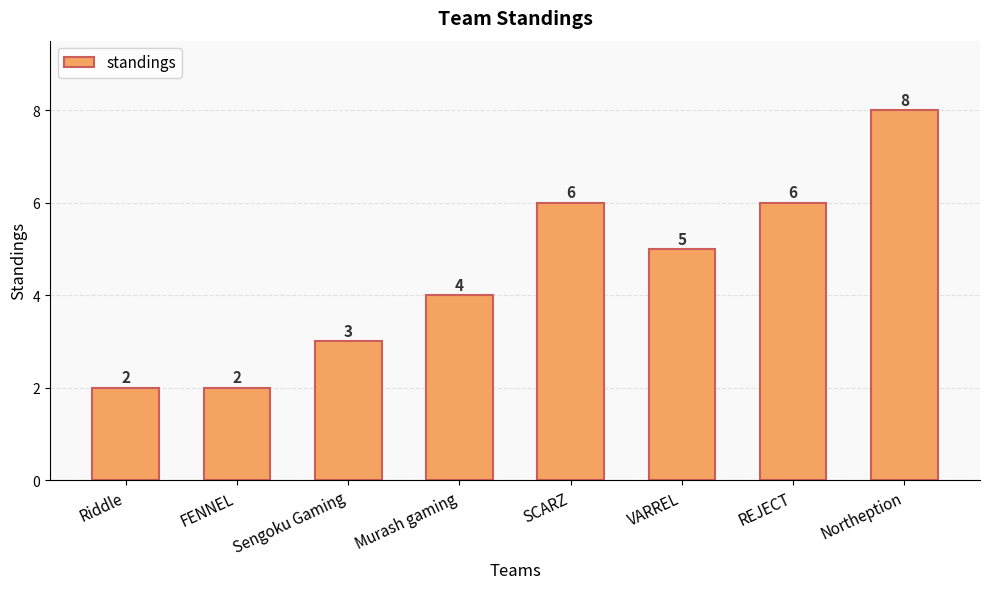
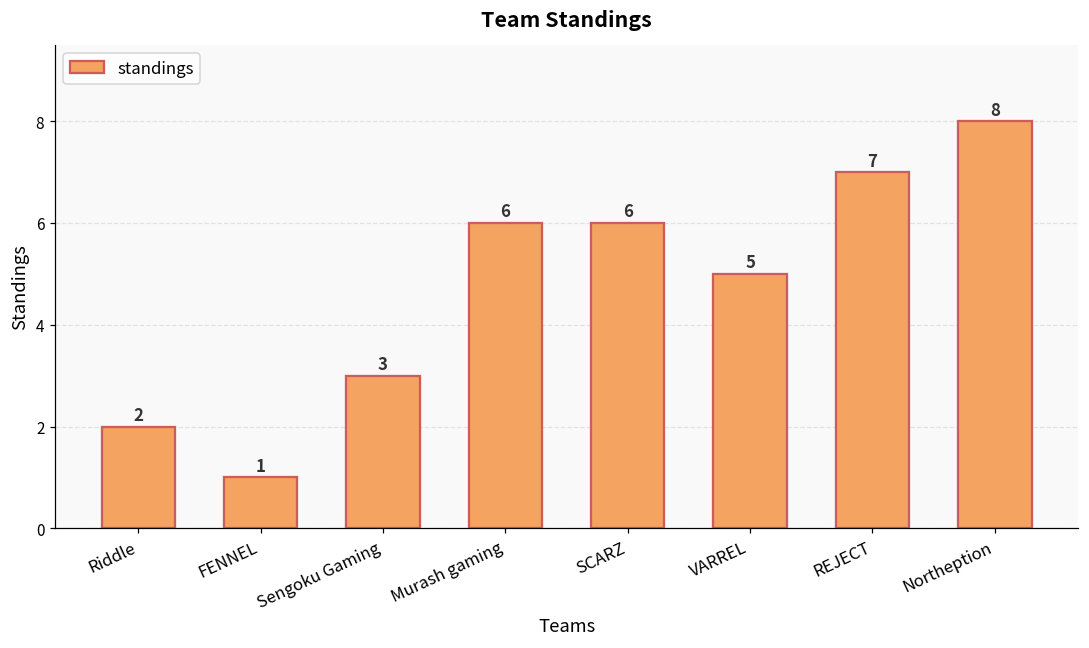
  {
    "Riddle": 2,
-   "FENNEL": 2,
+   "FENNEL": 1,
    "Sengoku Gaming": 3,
-   "Murash gaming": 4,
+   "Murash gaming": 6,
    "SCARZ": 6,
    "VARREL": 5,
-   "REJECT": 6,
+   "REJECT": 7,
    "Northeption": 8
  }
